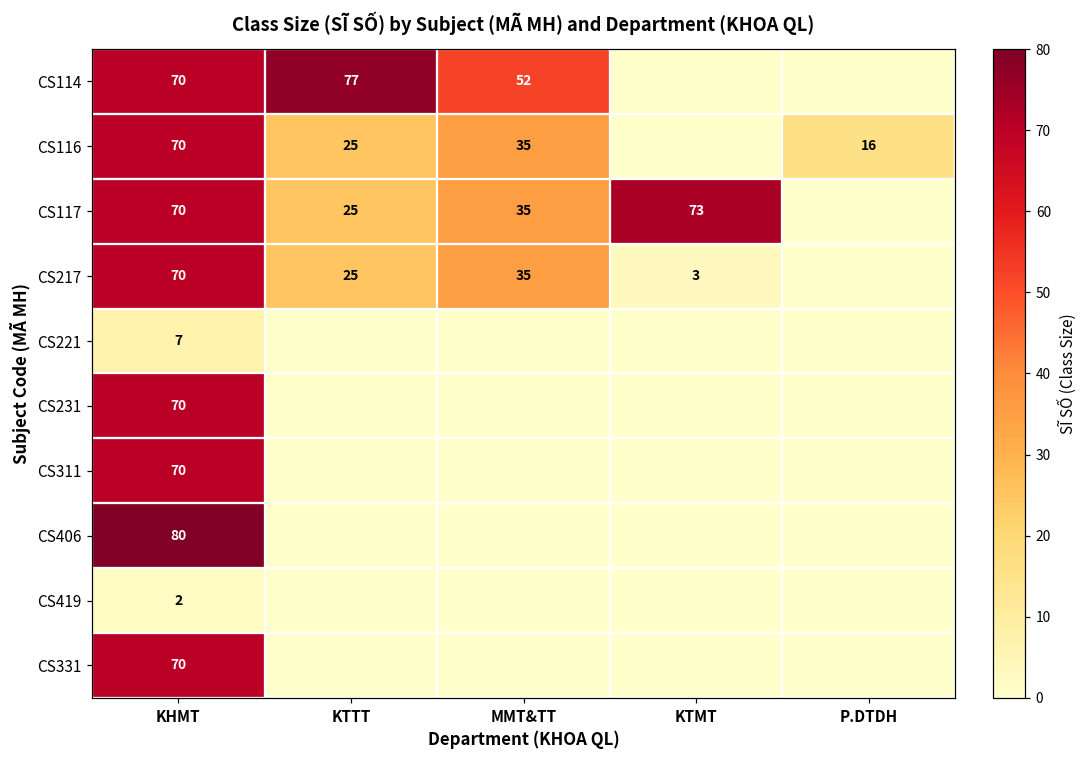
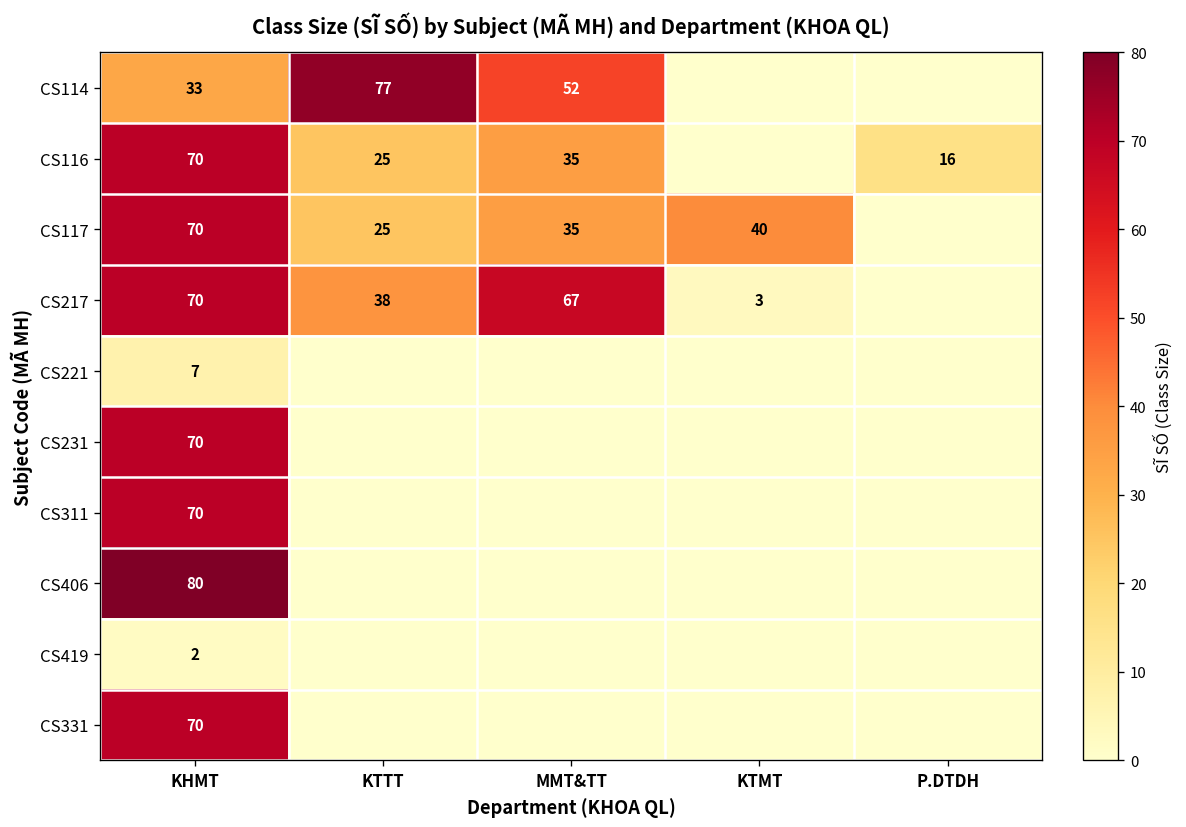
  {
    "CS114": {
-     "KHMT": 70,
+     "KHMT": 33,
      "KTTT": 77,
      "MMT&TT": 52
    },
    "CS116": {
      "KHMT": 70,
      "KTTT": 25,
      "MMT&TT": 35,
      "P.DTDH": 16
    },
    "CS117": {
      "KHMT": 70,
      "KTTT": 25,
      "MMT&TT": 35,
-     "KTMT": 73
+     "KTMT": 40
    },
    "CS217": {
      "KHMT": 70,
-     "KTTT": 25,
-     "MMT&TT": 35,
+     "KTTT": 38,
+     "MMT&TT": 67,
      "KTMT": 3
    },
    "CS221": {
      "KHMT": 7
    },
    "CS231": {
      "KHMT": 70
    },
    "CS311": {
      "KHMT": 70
    },
    "CS406": {
      "KHMT": 80
    },
    "CS419": {
      "KHMT": 2
    },
    "CS331": {
      "KHMT": 70
    }
  }
